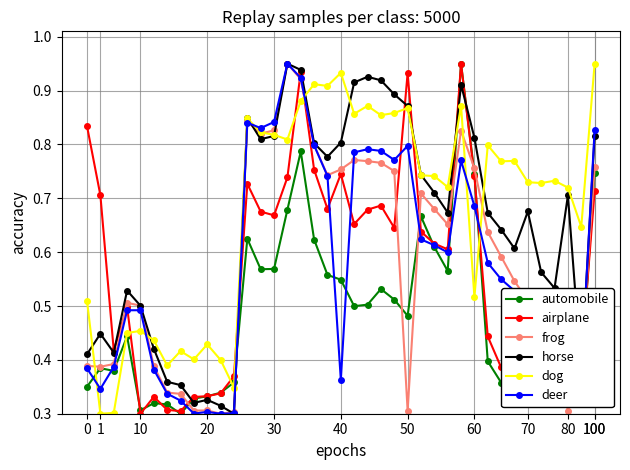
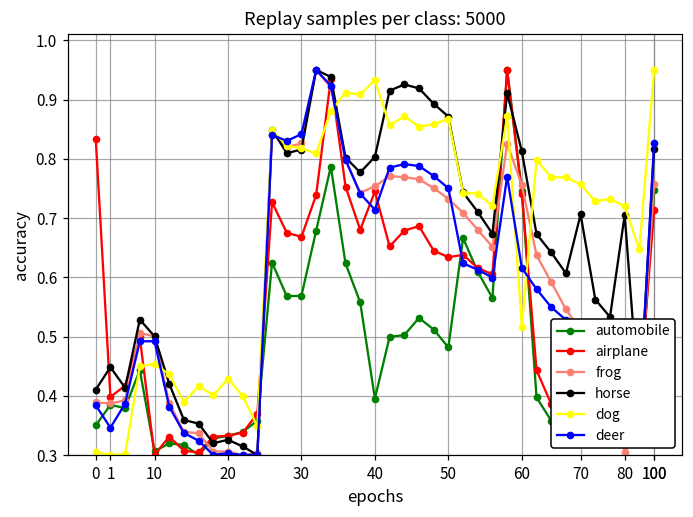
  {
    "automobile": {
      "0": 0.35,
-     "40": 0.55,
+     "40": 0.40,
      "50": 0.48
    },
    "airplane": {
      "0": 0.83,
-     "1": 0.71,
+     "1": 0.40,
      "40": 0.75,
-     "50": 0.93
+     "50": 0.63
    },
    "frog": {
      "40": 0.75,
-     "50": 0.31,
+     "50": 0.73,
      "60": 0.76,
      "80": 0.31
    },
    "horse": {
      "0": 0.41,
      "1": 0.45,
      "40": 0.80,
      "60": 0.81,
-     "70": 0.68,
+     "70": 0.71,
      "80": 0.71
    },
    "dog": {
-     "0": 0.51,
+     "0": 0.31,
      "1": 0.30,
      "40": 0.93,
      "60": 0.52,
-     "70": 0.73,
+     "70": 0.76,
      "80": 0.72
    },
    "deer": {
      "1": 0.35,
-     "40": 0.36,
-     "50": 0.80,
-     "60": 0.69
+     "40": 0.71,
+     "50": 0.75,
+     "60": 0.62
    }
  }
